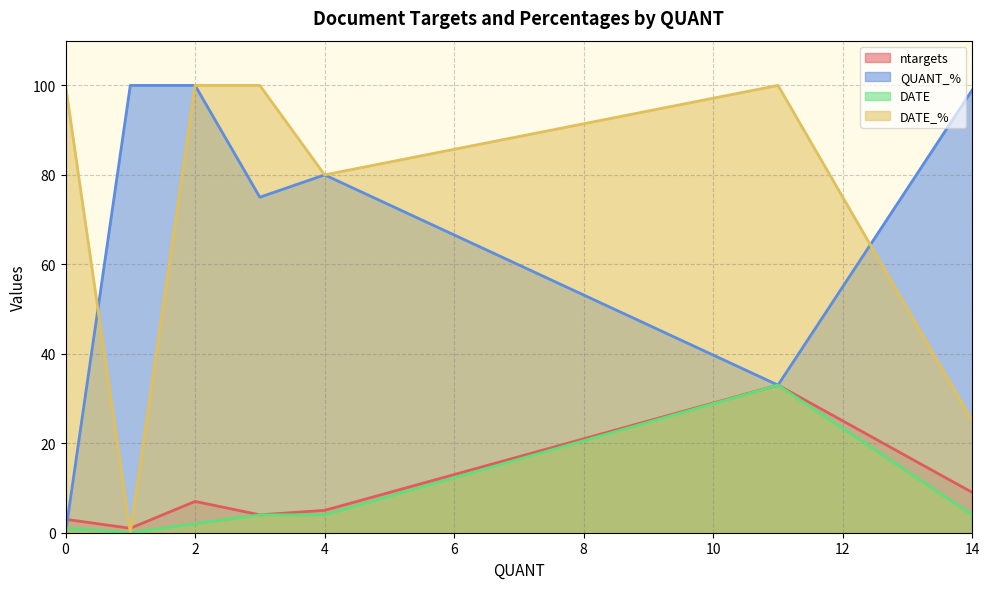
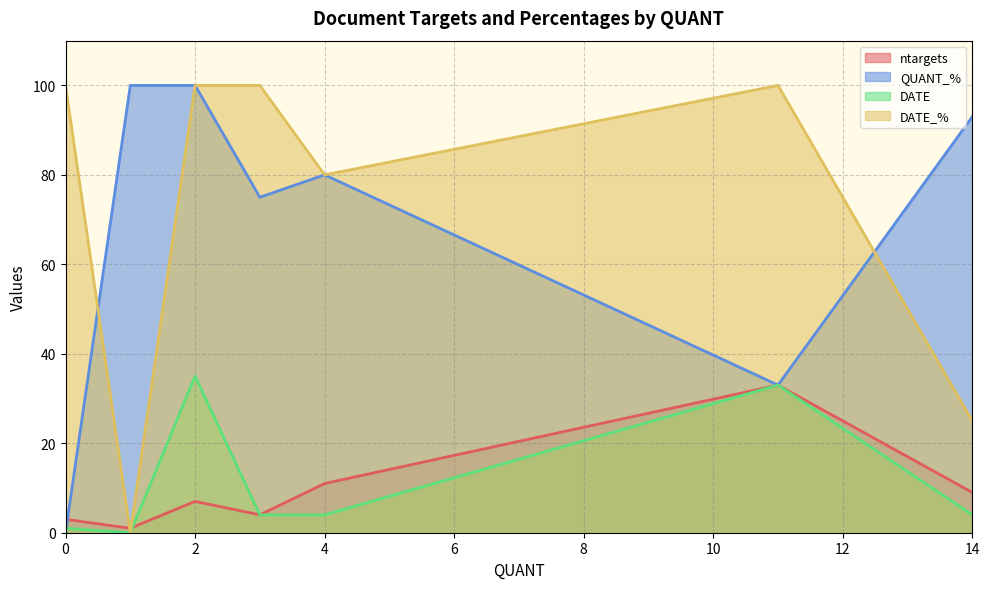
  {
    "ntargets": {
      "0": 3,
      "2": 7,
-     "4": 5,
+     "4": 11,
      "14": 9
    },
    "QUANT_%": {
      "0": 0,
-     "14": 99
+     "14": 93
    },
    "DATE": {
      "0": 1,
-     "2": 2,
+     "2": 35,
      "4": 4,
      "14": 4
    },
    "DATE_%": {
      "0": 100,
      "14": 25
    }
  }
